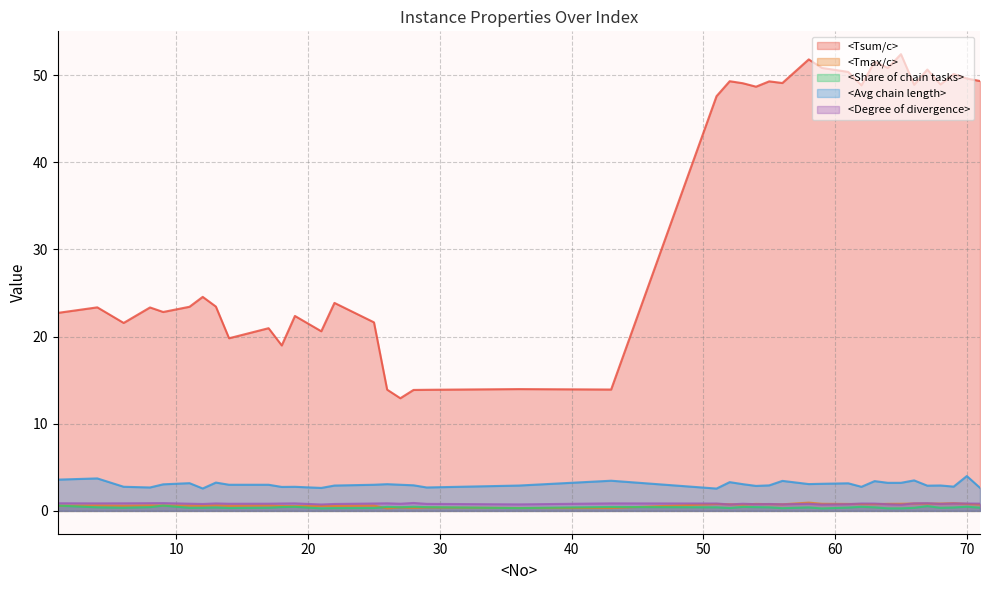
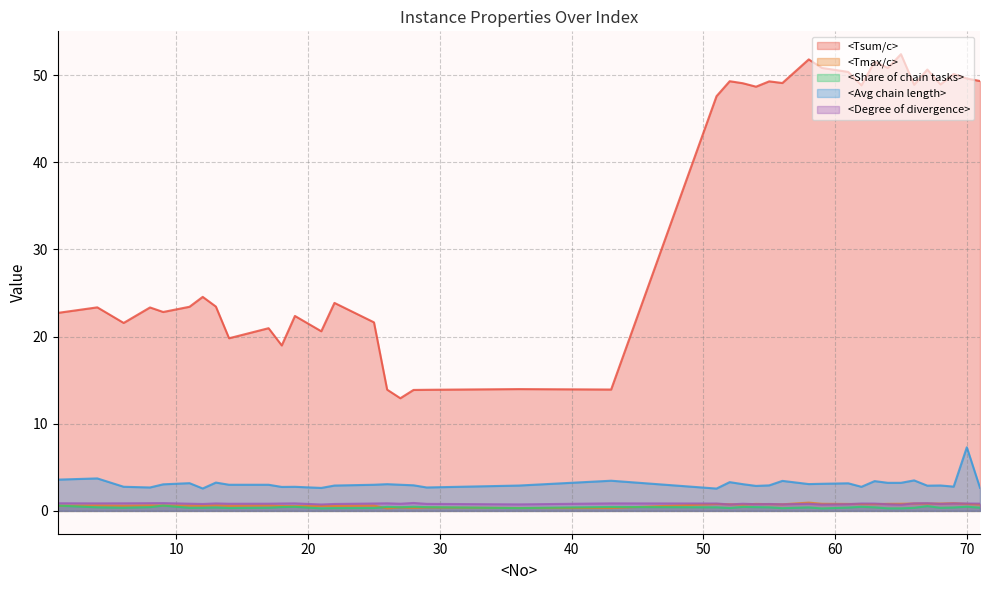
  {
    "<Share of chain tasks>": {
      "70": 0
    },
    "<Avg chain length>": {
-     "70": 4
+     "70": 7
    }
  }
